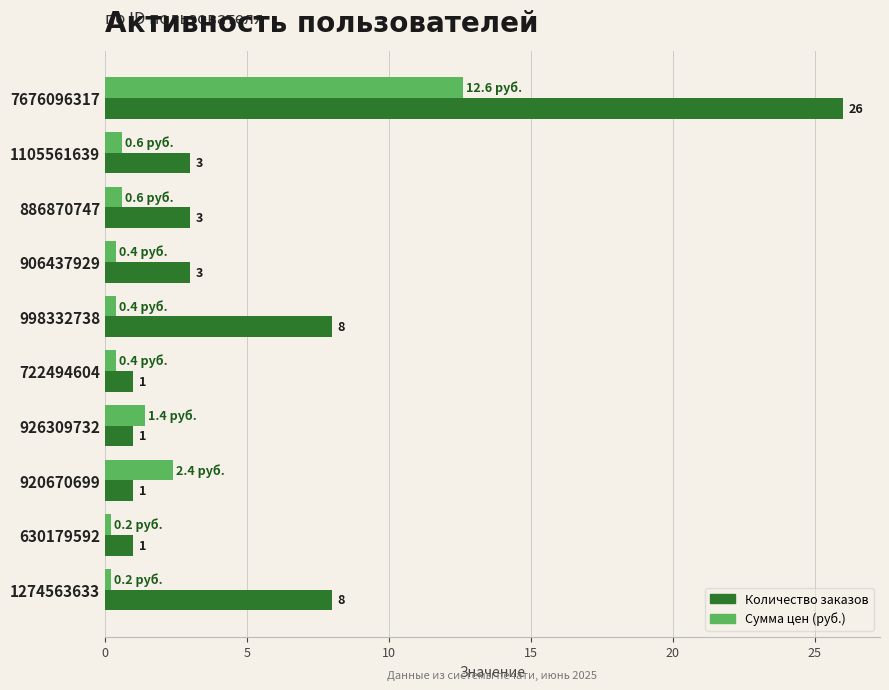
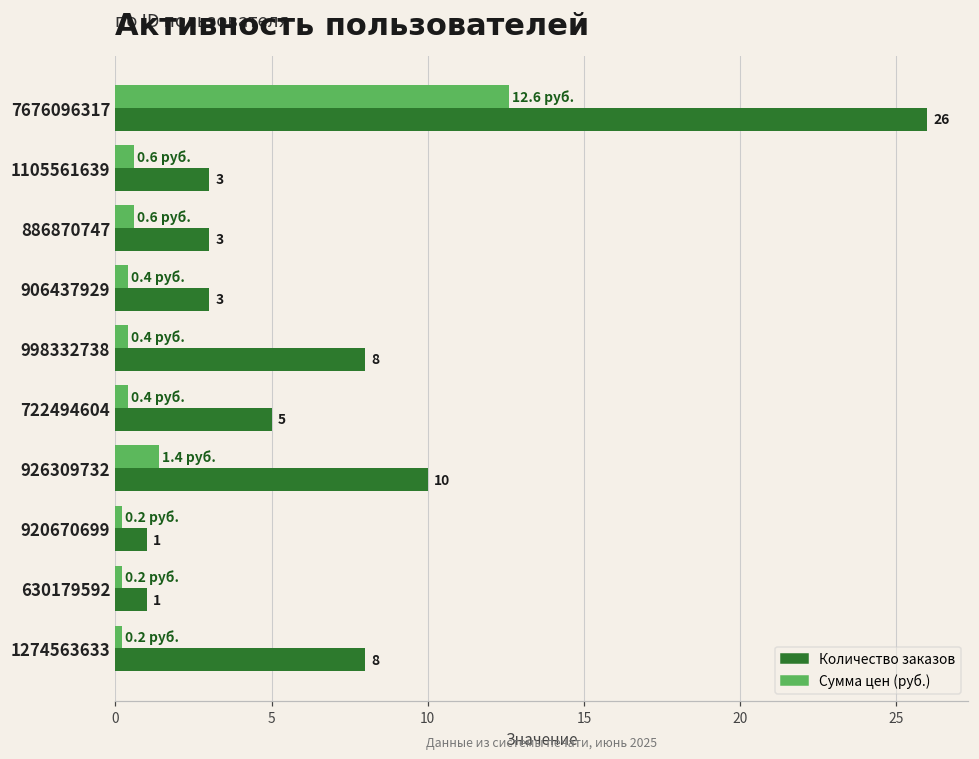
  {
    "Количество заказов": {
      "7676096317": 26,
      "1105561639": 3,
      "886870747": 3,
      "906437929": 3,
      "998332738": 8,
-     "722494604": 1,
-     "926309732": 1,
+     "722494604": 5,
+     "926309732": 10,
      "920670699": 1,
      "630179592": 1,
      "1274563633": 8
    },
    "Сумма цен (руб.)": {
      "7676096317": 12.6,
      "1105561639": 0.6,
      "886870747": 0.6,
      "906437929": 0.4,
      "998332738": 0.4,
      "722494604": 0.4,
      "926309732": 1.4,
-     "920670699": 2.4,
+     "920670699": 0.2,
      "630179592": 0.2,
      "1274563633": 0.2
    }
  }
